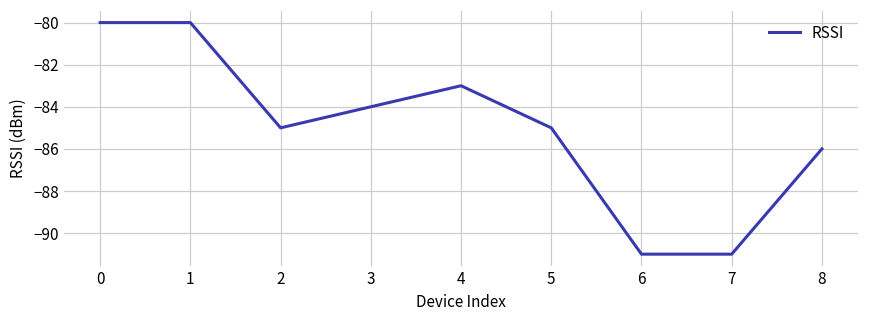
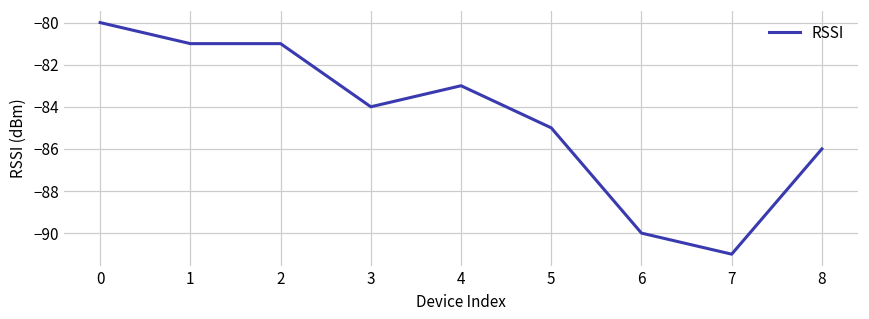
  {
    "0": -80,
-   "1": -80,
-   "2": -85,
+   "1": -81,
+   "2": -81,
    "3": -84,
    "4": -83,
    "5": -85,
-   "6": -91,
+   "6": -90,
    "7": -91,
    "8": -86
  }
